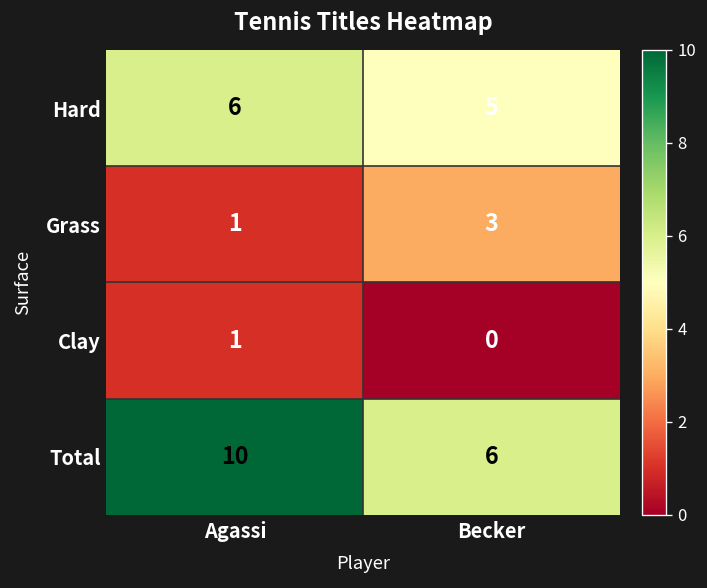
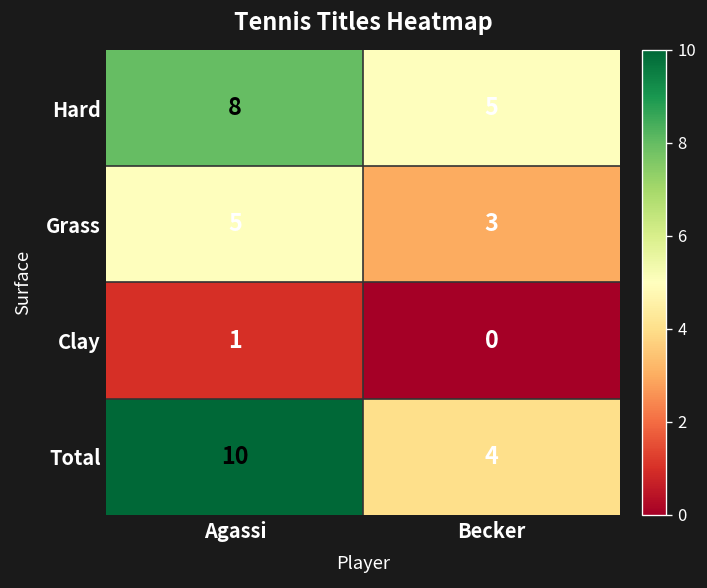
  {
    "Hard": {
-     "Agassi": 6,
+     "Agassi": 8,
      "Becker": 5
    },
    "Grass": {
-     "Agassi": 1,
+     "Agassi": 5,
      "Becker": 3
    },
    "Clay": {
      "Agassi": 1,
      "Becker": 0
    },
    "Total": {
      "Agassi": 10,
-     "Becker": 6
+     "Becker": 4
    }
  }
